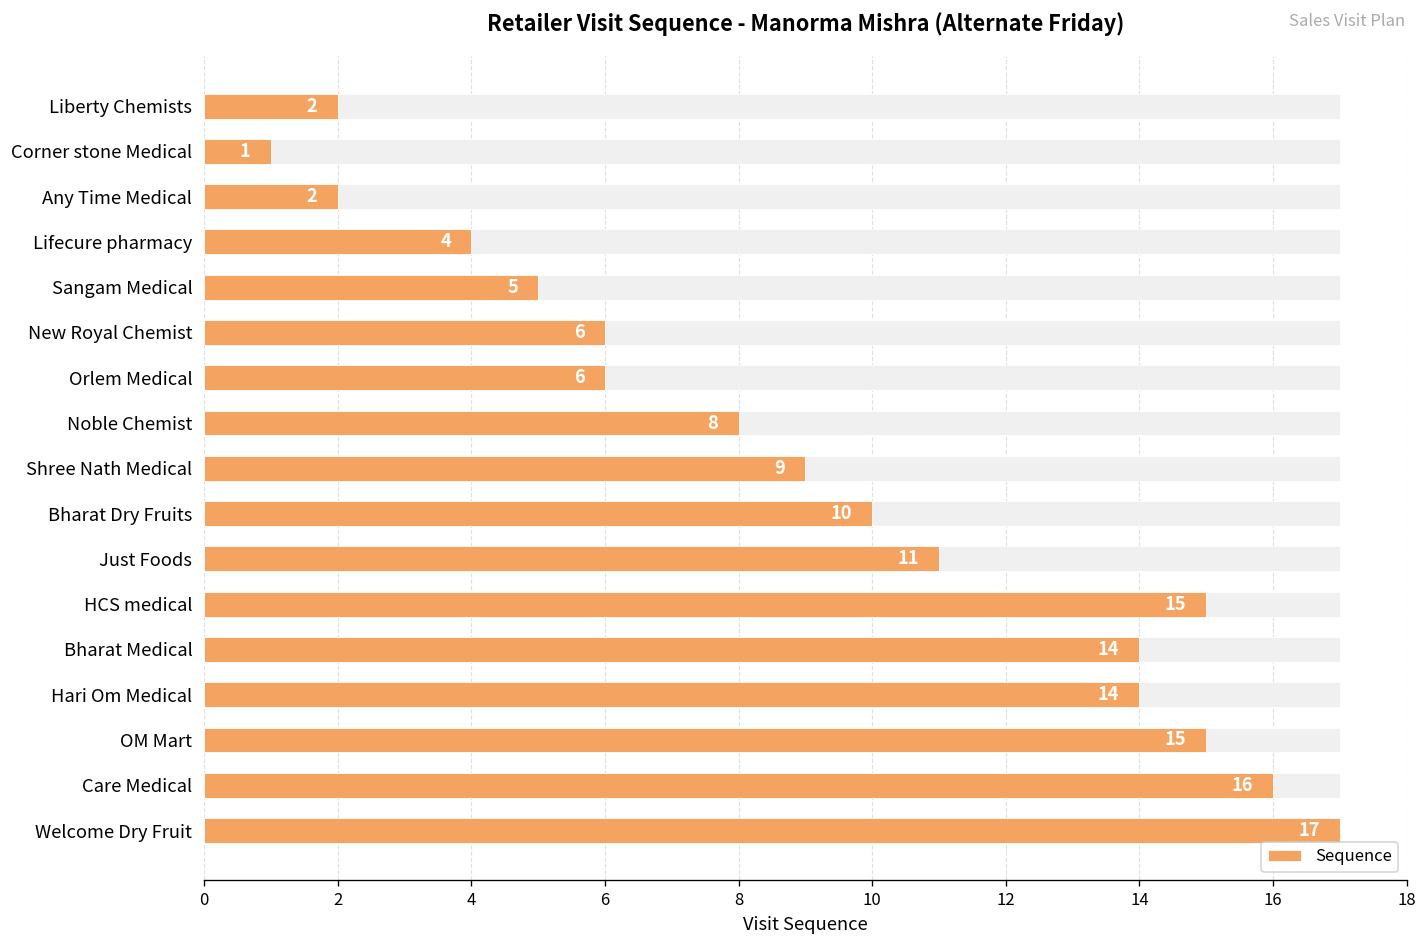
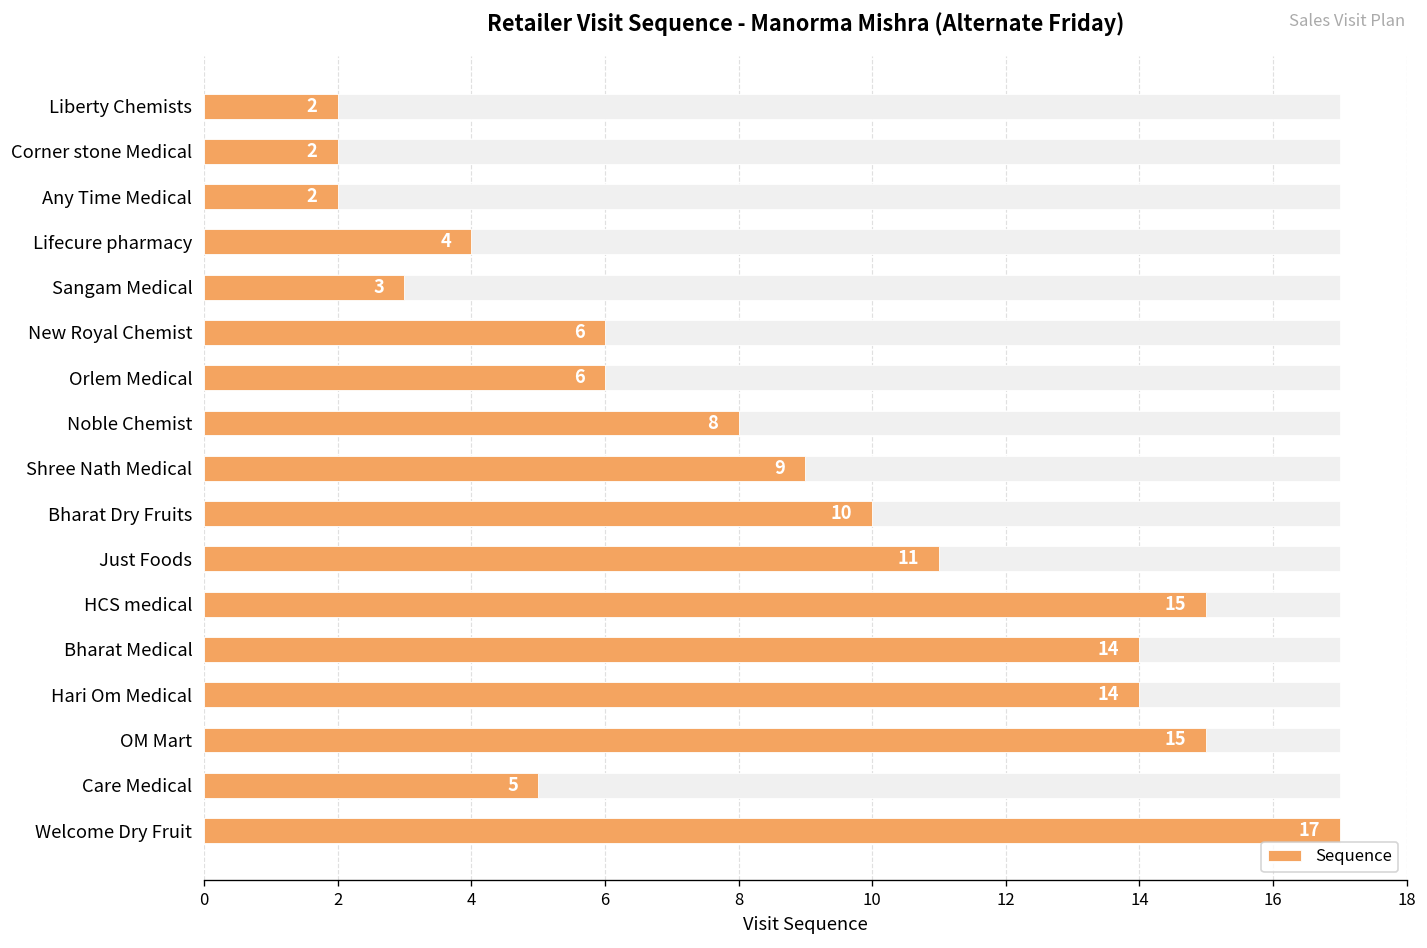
  {
    "Sequence": {
-     "Corner stone Medical": 1,
-     "Sangam Medical": 5,
-     "Care Medical": 16,
+     "Corner stone Medical": 2,
+     "Sangam Medical": 3,
+     "Care Medical": 5,
      "Welcome Dry Fruit": 17
    }
  }
